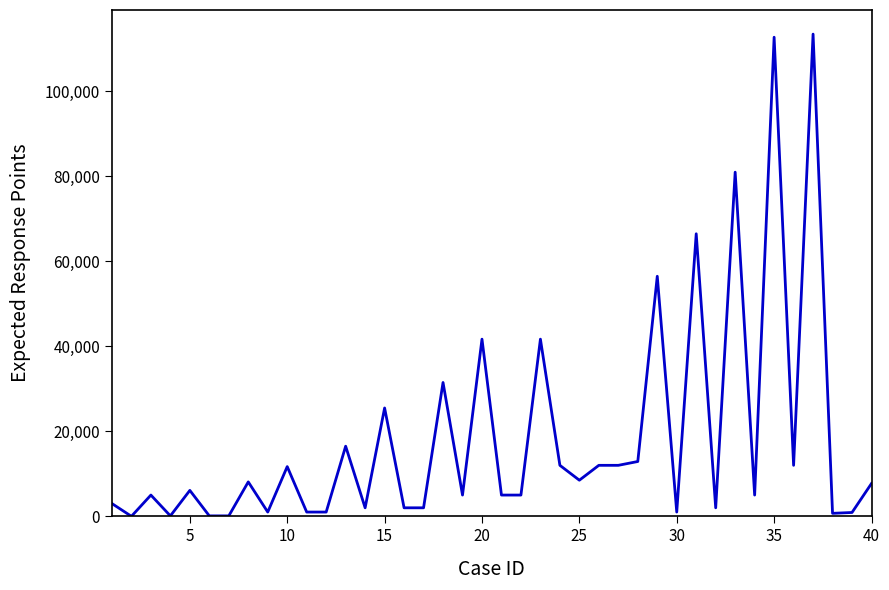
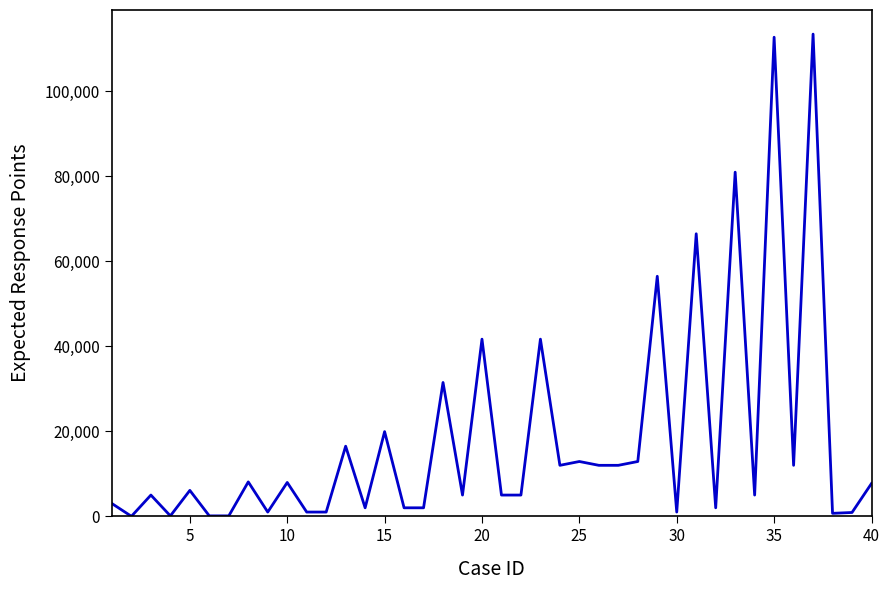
  {
    "5": "6,000",
-   "10": "12,000",
-   "15": "26,000",
+   "10": "8,000",
+   "15": "20,000",
    "20": "42,000",
-   "25": "8,000",
+   "25": "13,000",
    "30": "1,000",
    "35": "113,000",
    "40": "8,000"
  }
